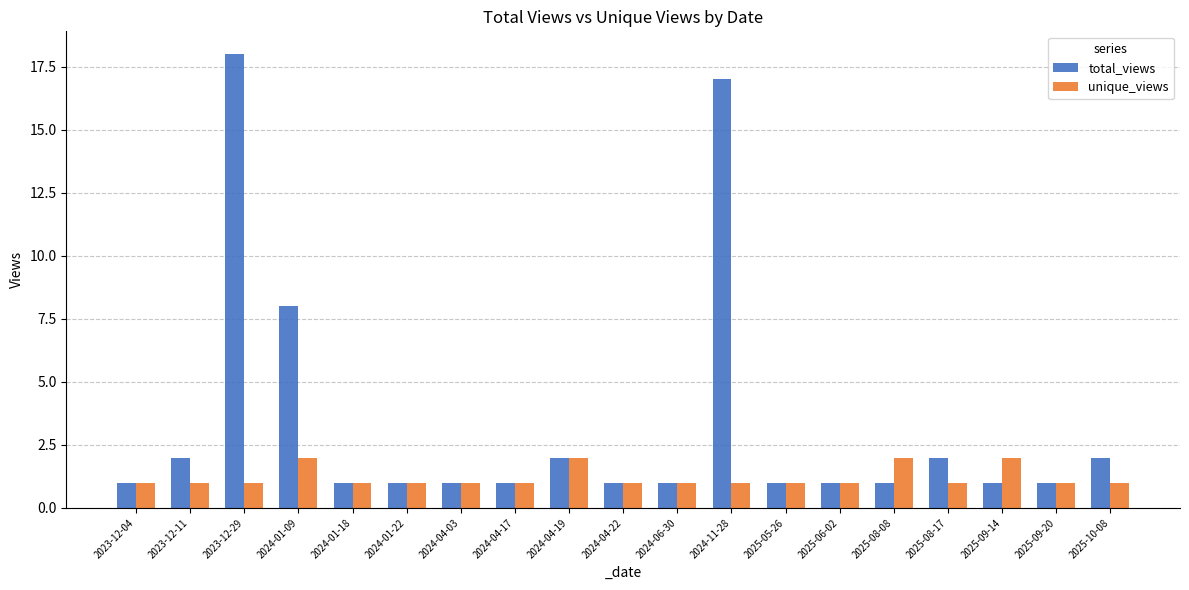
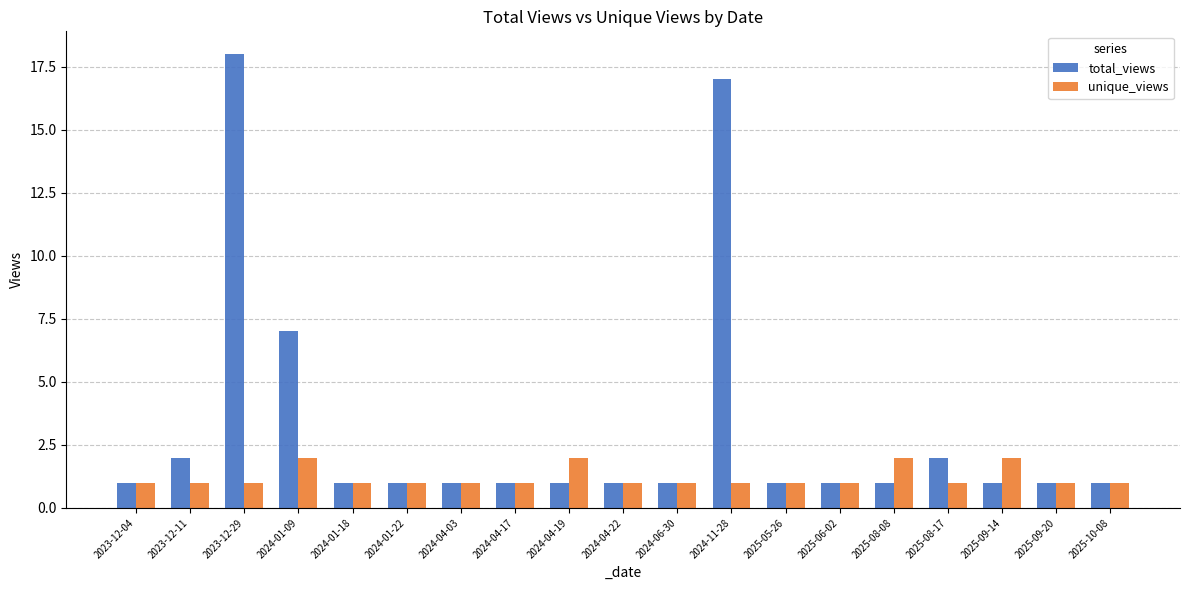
  {
    "total_views": {
      "2023-12-04": 1,
      "2023-12-11": 2,
      "2023-12-29": 18,
-     "2024-01-09": 8,
+     "2024-01-09": 7,
      "2024-01-18": 1,
      "2024-01-22": 1,
      "2024-04-03": 1,
      "2024-04-17": 1,
-     "2024-04-19": 2,
+     "2024-04-19": 1,
      "2024-04-22": 1,
      "2024-06-30": 1,
      "2024-11-28": 17,
      "2025-05-26": 1,
      "2025-06-02": 1,
      "2025-08-08": 1,
      "2025-08-17": 2,
      "2025-09-14": 1,
      "2025-09-20": 1,
-     "2025-10-08": 2
+     "2025-10-08": 1
    },
    "unique_views": {
      "2023-12-04": 1,
      "2023-12-11": 1,
      "2023-12-29": 1,
      "2024-01-09": 2,
      "2024-01-18": 1,
      "2024-01-22": 1,
      "2024-04-03": 1,
      "2024-04-17": 1,
      "2024-04-19": 2,
      "2024-04-22": 1,
      "2024-06-30": 1,
      "2024-11-28": 1,
      "2025-05-26": 1,
      "2025-06-02": 1,
      "2025-08-08": 2,
      "2025-08-17": 1,
      "2025-09-14": 2,
      "2025-09-20": 1,
      "2025-10-08": 1
    }
  }
